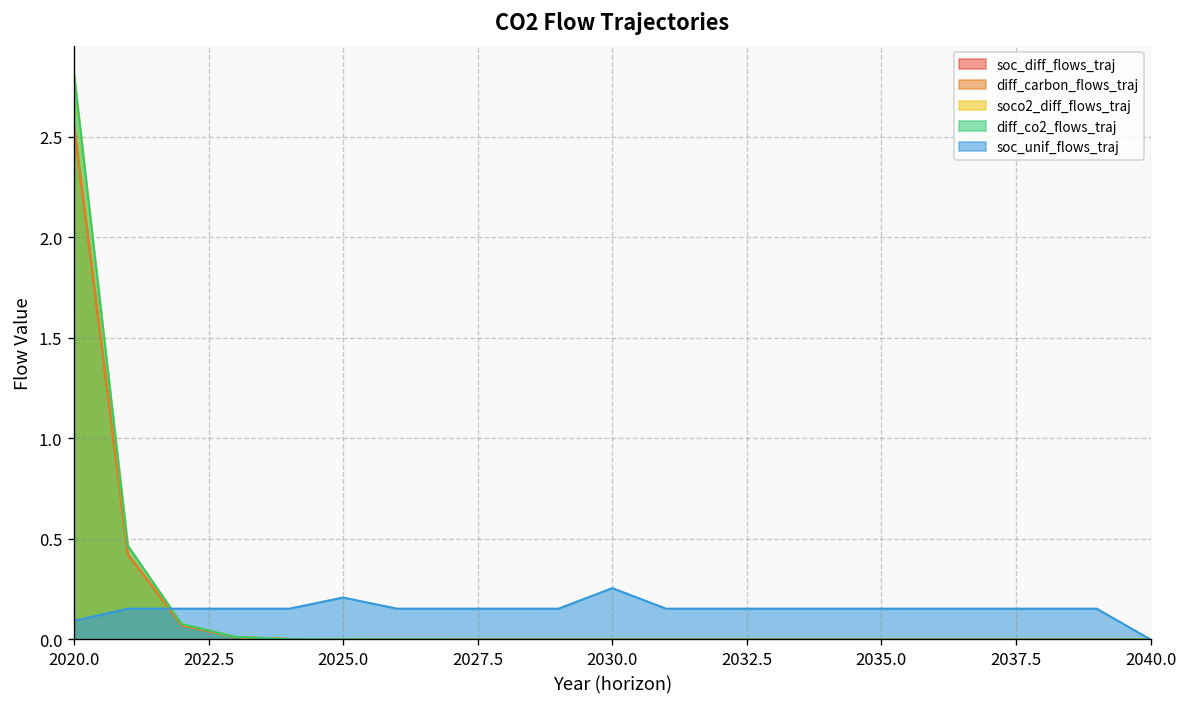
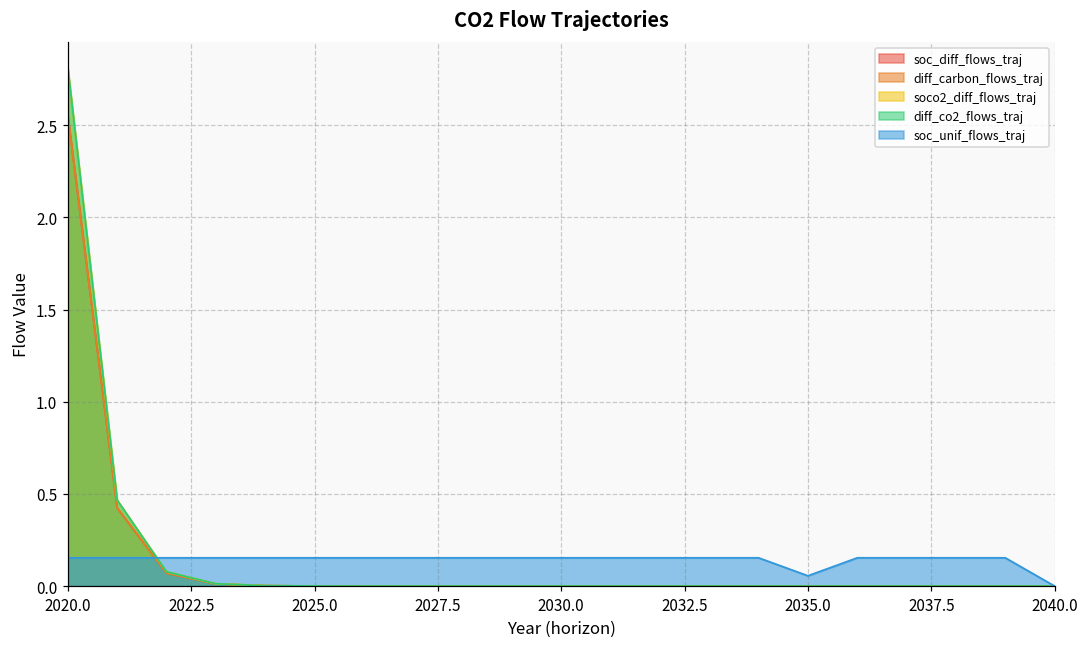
  {
    "diff_carbon_flows_traj": {
      "2020.0": 2.56
    },
    "diff_co2_flows_traj": {
      "2020.0": 2.81
    },
    "soc_unif_flows_traj": {
-     "2020.0": 0.09,
-     "2025.0": 0.21,
-     "2030.0": 0.26,
-     "2035.0": 0.15
+     "2020.0": 0.15,
+     "2025.0": 0.15,
+     "2030.0": 0.15,
+     "2035.0": 0.06
    }
  }
